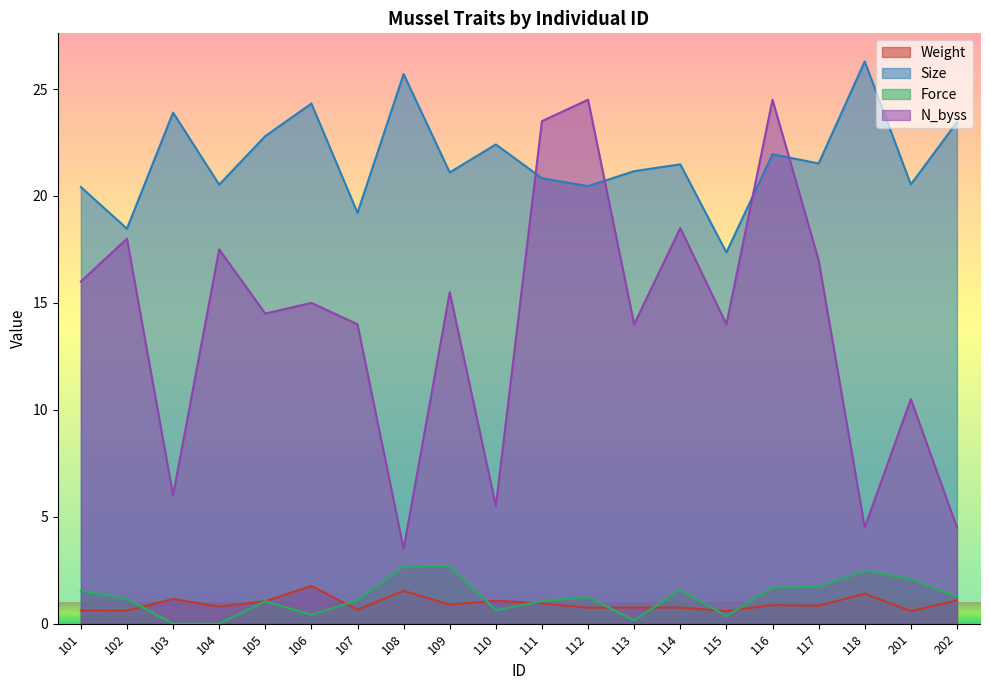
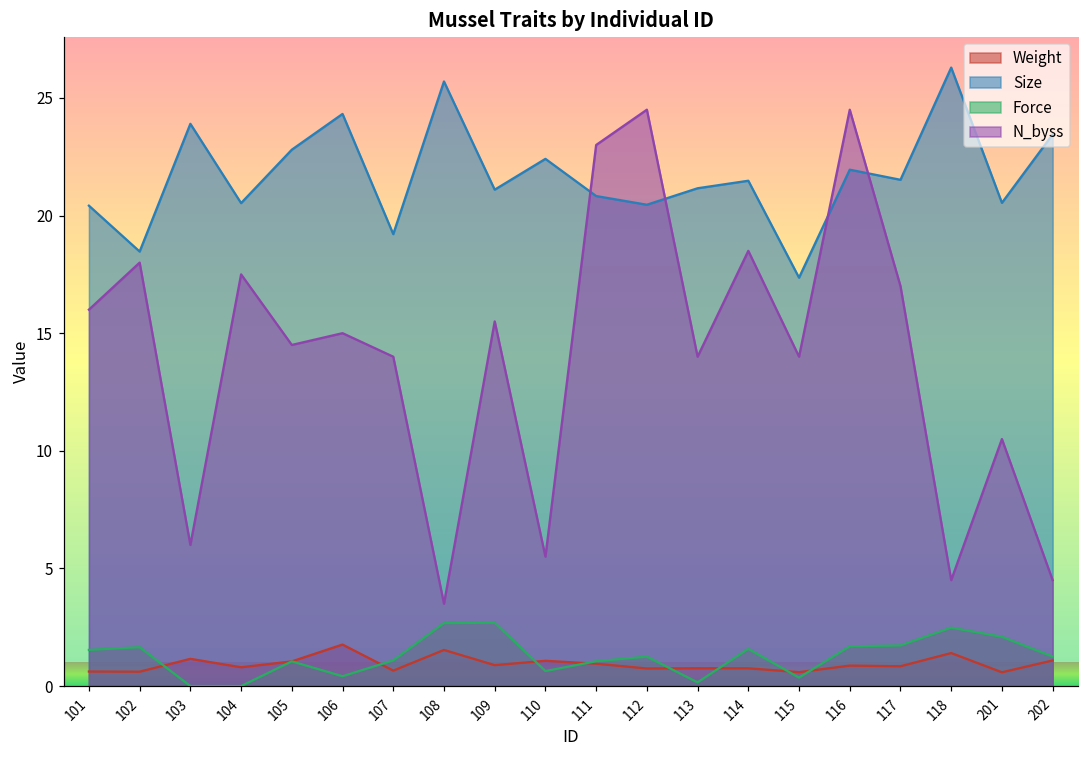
  {
    "Weight": {
      "101": 0.6,
      "102": 0.6,
      "103": 1.2,
      "104": 0.8,
      "106": 1.8,
      "107": 0.7,
      "108": 1.5,
      "109": 0.9,
      "110": 1.1,
      "112": 0.7,
      "113": 0.8,
      "114": 0.8,
      "115": 0.6,
      "116": 0.9,
      "117": 0.8,
      "118": 1.4,
      "201": 0.6,
      "202": 1.1
    },
    "Size": {
      "101": 20.4,
      "102": 18.5,
      "103": 23.9,
      "104": 20.5,
      "105": 22.8,
      "106": 24.3,
      "107": 19.2,
      "108": 25.7,
      "109": 21.1,
      "110": 22.4,
      "111": 20.8,
      "112": 20.5,
      "113": 21.2,
      "114": 21.5,
      "115": 17.4,
      "116": 22.0,
      "117": 21.5,
      "118": 26.3,
      "201": 20.5
    },
    "Force": {
      "101": 1.5,
-     "102": 1.2,
+     "102": 1.7,
      "103": 0.0,
      "104": 0.0,
      "106": 0.4,
      "107": 1.1,
      "108": 2.7,
      "109": 2.7,
      "110": 0.6,
      "112": 1.3,
      "113": 0.2,
      "114": 1.6,
      "115": 0.4,
      "116": 1.7,
      "117": 1.7,
      "118": 2.5,
      "201": 2.1,
      "202": 1.3
    },
    "N_byss": {
      "101": 16.0,
      "102": 18.0,
      "103": 6.0,
      "104": 17.5,
      "105": 14.5,
      "106": 15.0,
      "107": 14.0,
      "108": 3.5,
      "109": 15.5,
      "110": 5.5,
-     "111": 23.5,
+     "111": 23.0,
      "112": 24.5,
      "113": 14.0,
      "114": 18.5,
      "115": 14.0,
      "116": 24.5,
      "117": 17.0,
      "118": 4.5,
      "201": 10.5,
      "202": 4.5
    }
  }
